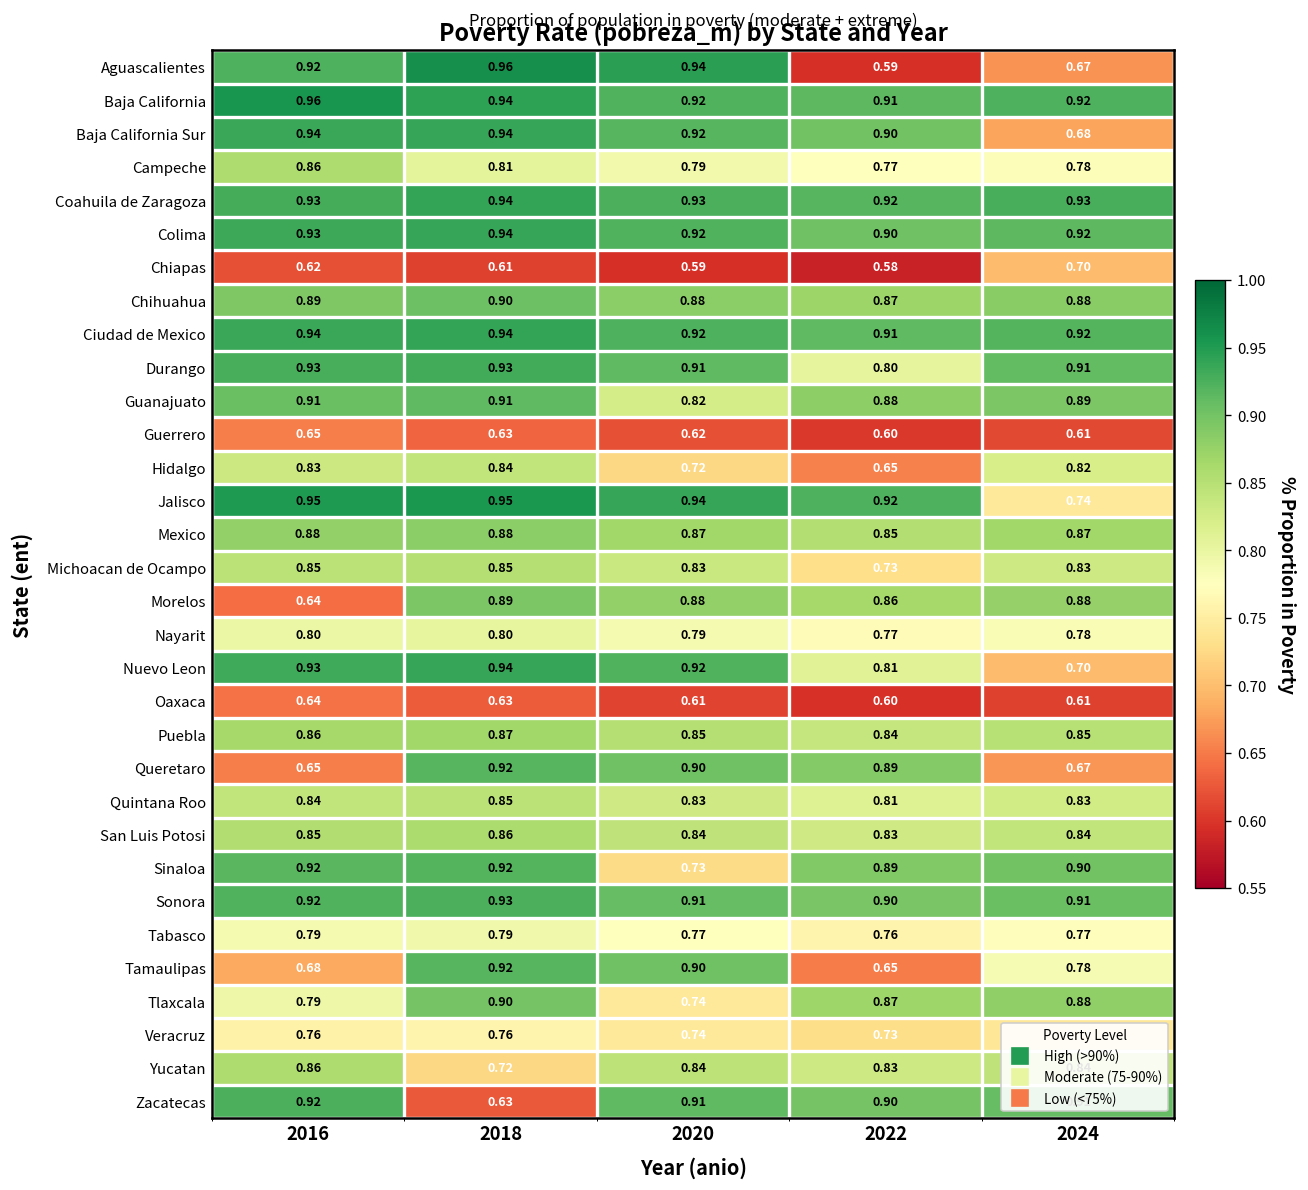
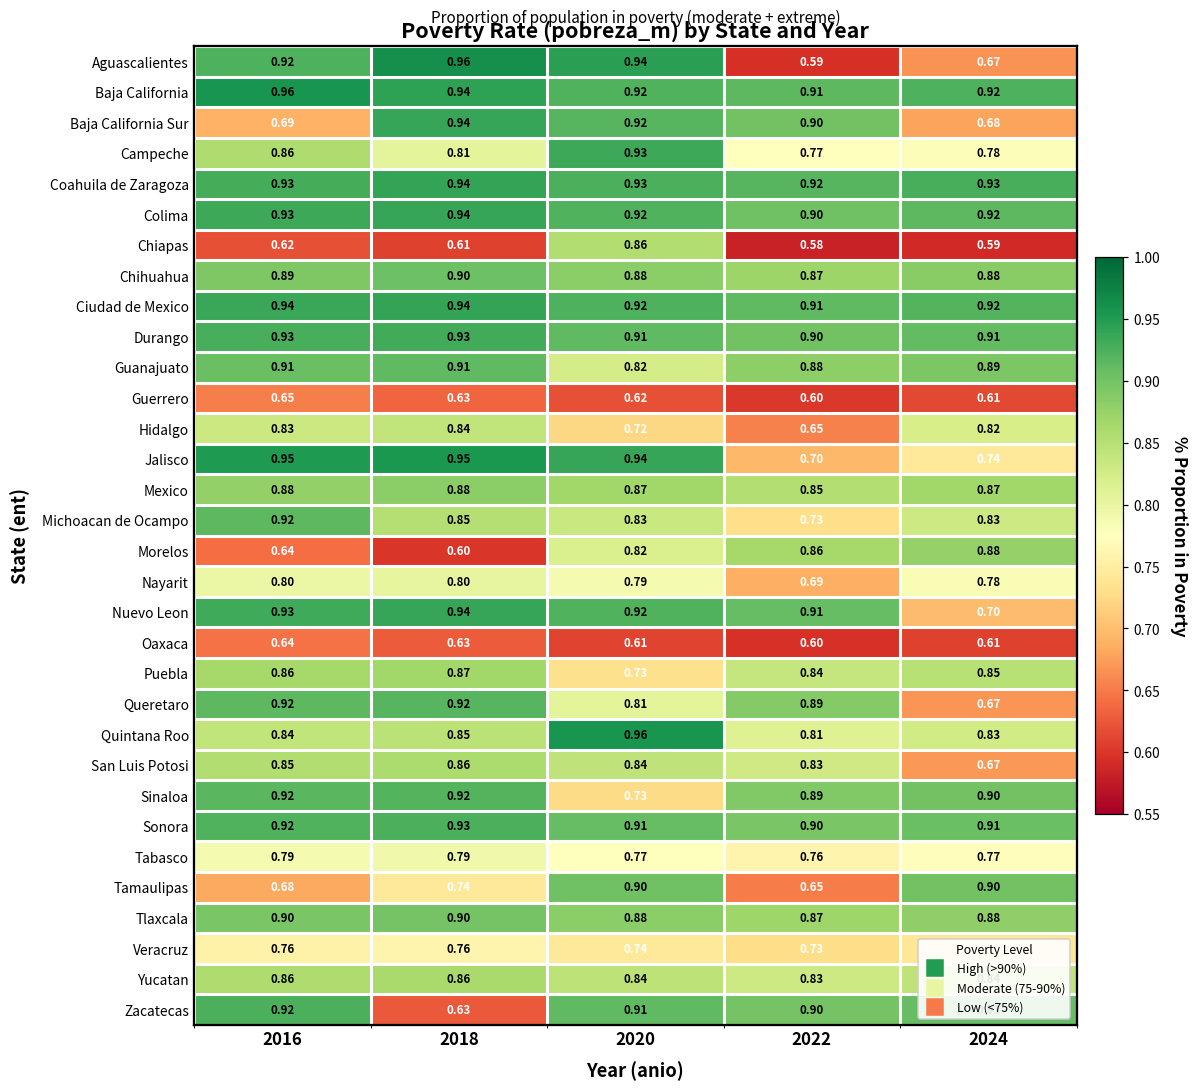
  {
    "Aguascalientes": {
      "2016": 0.92,
      "2018": 0.96,
      "2020": 0.94,
      "2022": 0.59,
      "2024": 0.67
    },
    "Baja California": {
      "2016": 0.96,
      "2018": 0.94,
      "2020": 0.92,
      "2022": 0.91,
      "2024": 0.92
    },
    "Baja California Sur": {
-     "2016": 0.94,
+     "2016": 0.69,
      "2018": 0.94,
      "2020": 0.92,
      "2022": 0.90,
      "2024": 0.68
    },
    "Campeche": {
      "2016": 0.86,
      "2018": 0.81,
-     "2020": 0.79,
+     "2020": 0.93,
      "2022": 0.77,
      "2024": 0.78
    },
    "Coahuila de Zaragoza": {
      "2016": 0.93,
      "2018": 0.94,
      "2020": 0.93,
      "2022": 0.92,
      "2024": 0.93
    },
    "Colima": {
      "2016": 0.93,
      "2018": 0.94,
      "2020": 0.92,
      "2022": 0.90,
      "2024": 0.92
    },
    "Chiapas": {
      "2016": 0.62,
      "2018": 0.61,
-     "2020": 0.59,
+     "2020": 0.86,
      "2022": 0.58,
-     "2024": 0.70
+     "2024": 0.59
    },
    "Chihuahua": {
      "2016": 0.89,
      "2018": 0.90,
      "2020": 0.88,
      "2022": 0.87,
      "2024": 0.88
    },
    "Ciudad de Mexico": {
      "2016": 0.94,
      "2018": 0.94,
      "2020": 0.92,
      "2022": 0.91,
      "2024": 0.92
    },
    "Durango": {
      "2016": 0.93,
      "2018": 0.93,
      "2020": 0.91,
-     "2022": 0.80,
+     "2022": 0.90,
      "2024": 0.91
    },
    "Guanajuato": {
      "2016": 0.91,
      "2018": 0.91,
      "2020": 0.82,
      "2022": 0.88,
      "2024": 0.89
    },
    "Guerrero": {
      "2016": 0.65,
      "2018": 0.63,
      "2020": 0.62,
      "2022": 0.60,
      "2024": 0.61
    },
    "Hidalgo": {
      "2016": 0.83,
      "2018": 0.84,
      "2020": 0.72,
      "2022": 0.65,
      "2024": 0.82
    },
    "Jalisco": {
      "2016": 0.95,
      "2018": 0.95,
      "2020": 0.94,
-     "2022": 0.92,
+     "2022": 0.70,
      "2024": 0.74
    },
    "Mexico": {
      "2016": 0.88,
      "2018": 0.88,
      "2020": 0.87,
      "2022": 0.85,
      "2024": 0.87
    },
    "Michoacan de Ocampo": {
-     "2016": 0.85,
+     "2016": 0.92,
      "2018": 0.85,
      "2020": 0.83,
      "2022": 0.73,
      "2024": 0.83
    },
    "Morelos": {
      "2016": 0.64,
-     "2018": 0.89,
-     "2020": 0.88,
+     "2018": 0.60,
+     "2020": 0.82,
      "2022": 0.86,
      "2024": 0.88
    },
    "Nayarit": {
      "2016": 0.80,
      "2018": 0.80,
      "2020": 0.79,
-     "2022": 0.77,
+     "2022": 0.69,
      "2024": 0.78
    },
    "Nuevo Leon": {
      "2016": 0.93,
      "2018": 0.94,
      "2020": 0.92,
-     "2022": 0.81,
+     "2022": 0.91,
      "2024": 0.70
    },
    "Oaxaca": {
      "2016": 0.64,
      "2018": 0.63,
      "2020": 0.61,
      "2022": 0.60,
      "2024": 0.61
    },
    "Puebla": {
      "2016": 0.86,
      "2018": 0.87,
-     "2020": 0.85,
+     "2020": 0.73,
      "2022": 0.84,
      "2024": 0.85
    },
    "Queretaro": {
-     "2016": 0.65,
+     "2016": 0.92,
      "2018": 0.92,
-     "2020": 0.90,
+     "2020": 0.81,
      "2022": 0.89,
      "2024": 0.67
    },
    "Quintana Roo": {
      "2016": 0.84,
      "2018": 0.85,
-     "2020": 0.83,
+     "2020": 0.96,
      "2022": 0.81,
      "2024": 0.83
    },
    "San Luis Potosi": {
      "2016": 0.85,
      "2018": 0.86,
      "2020": 0.84,
      "2022": 0.83,
-     "2024": 0.84
+     "2024": 0.67
    },
    "Sinaloa": {
      "2016": 0.92,
      "2018": 0.92,
      "2020": 0.73,
      "2022": 0.89,
      "2024": 0.90
    },
    "Sonora": {
      "2016": 0.92,
      "2018": 0.93,
      "2020": 0.91,
      "2022": 0.90,
      "2024": 0.91
    },
    "Tabasco": {
      "2016": 0.79,
      "2018": 0.79,
      "2020": 0.77,
      "2022": 0.76,
      "2024": 0.77
    },
    "Tamaulipas": {
      "2016": 0.68,
-     "2018": 0.92,
+     "2018": 0.74,
      "2020": 0.90,
      "2022": 0.65,
-     "2024": 0.78
+     "2024": 0.90
    },
    "Tlaxcala": {
-     "2016": 0.79,
+     "2016": 0.90,
      "2018": 0.90,
-     "2020": 0.74,
+     "2020": 0.88,
      "2022": 0.87,
      "2024": 0.88
    },
    "Veracruz": {
      "2016": 0.76,
      "2018": 0.76,
      "2020": 0.74,
      "2022": 0.73
    },
    "Yucatan": {
      "2016": 0.86,
-     "2018": 0.72,
+     "2018": 0.86,
      "2020": 0.84,
      "2022": 0.83
    },
    "Zacatecas": {
      "2016": 0.92,
      "2018": 0.63,
      "2020": 0.91,
      "2022": 0.90
    }
  }
